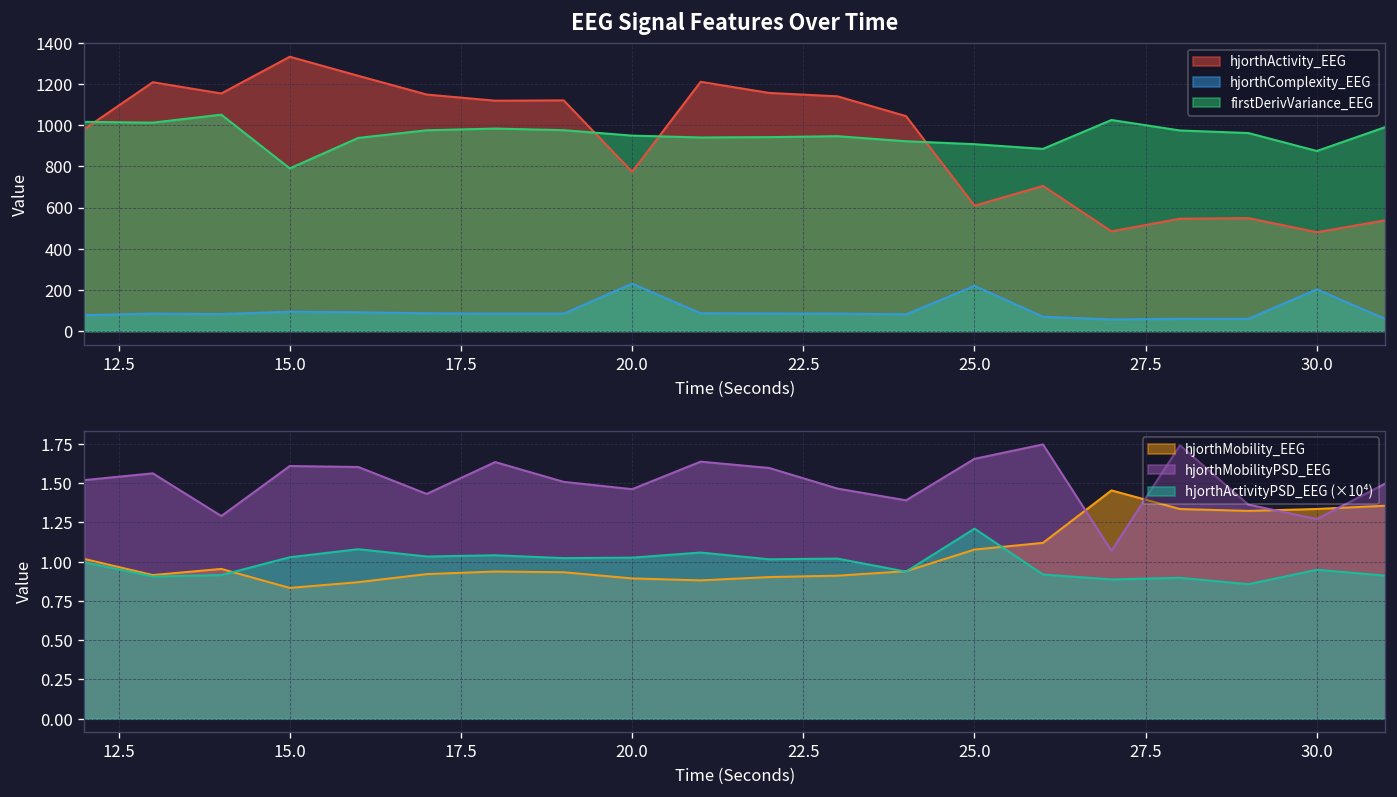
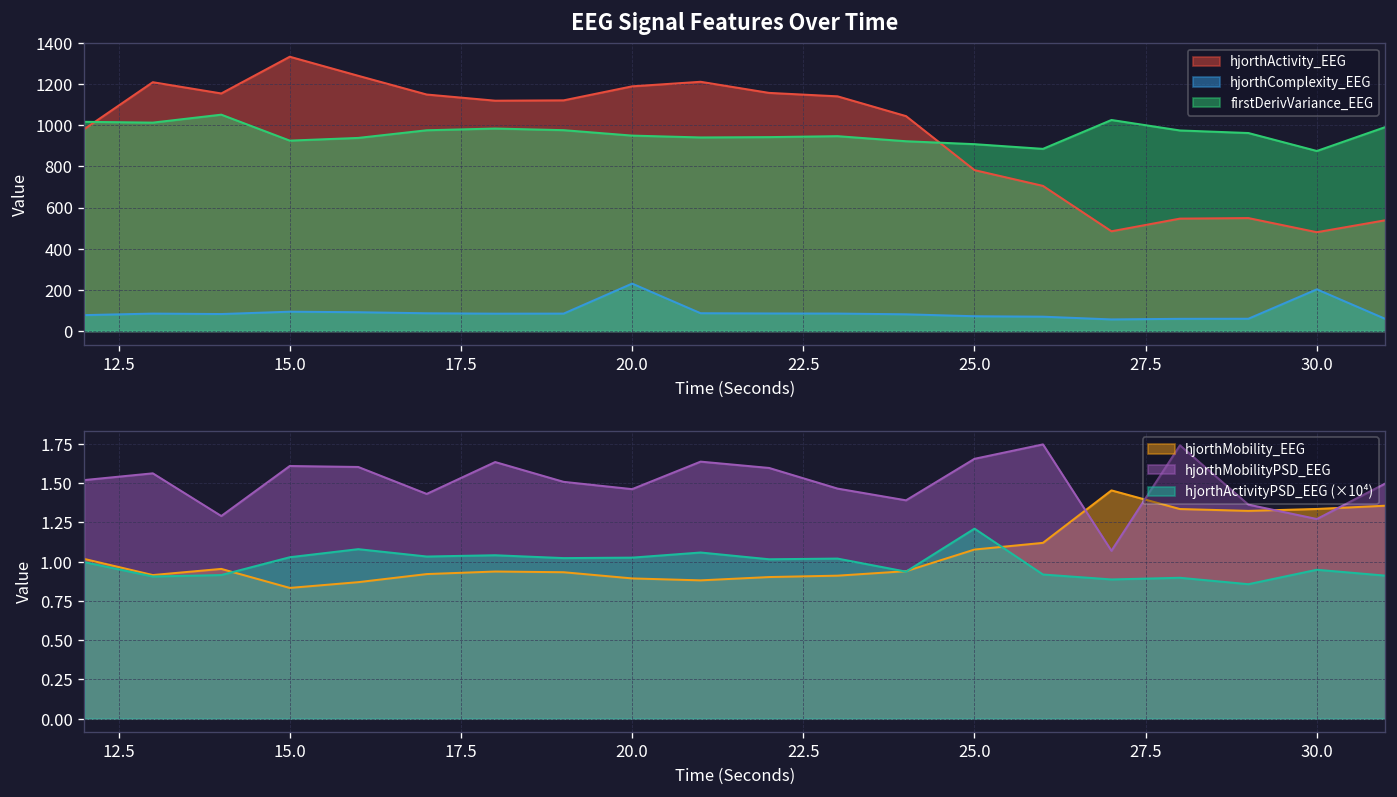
  {
    "EEG Signal Features Over Time": {
      "hjorthActivity_EEG": {
        "15.0": 1330,
-       "20.0": 770,
-       "25.0": 610,
+       "20.0": 1190,
+       "25.0": 780,
        "30.0": 480
      },
      "hjorthComplexity_EEG": {
        "15.0": 90,
        "20.0": 230,
-       "25.0": 220,
+       "25.0": 70,
        "30.0": 200
      },
      "firstDerivVariance_EEG": {
-       "15.0": 790,
+       "15.0": 930,
        "20.0": 950,
        "25.0": 910,
        "30.0": 880
      }
    }
  }
